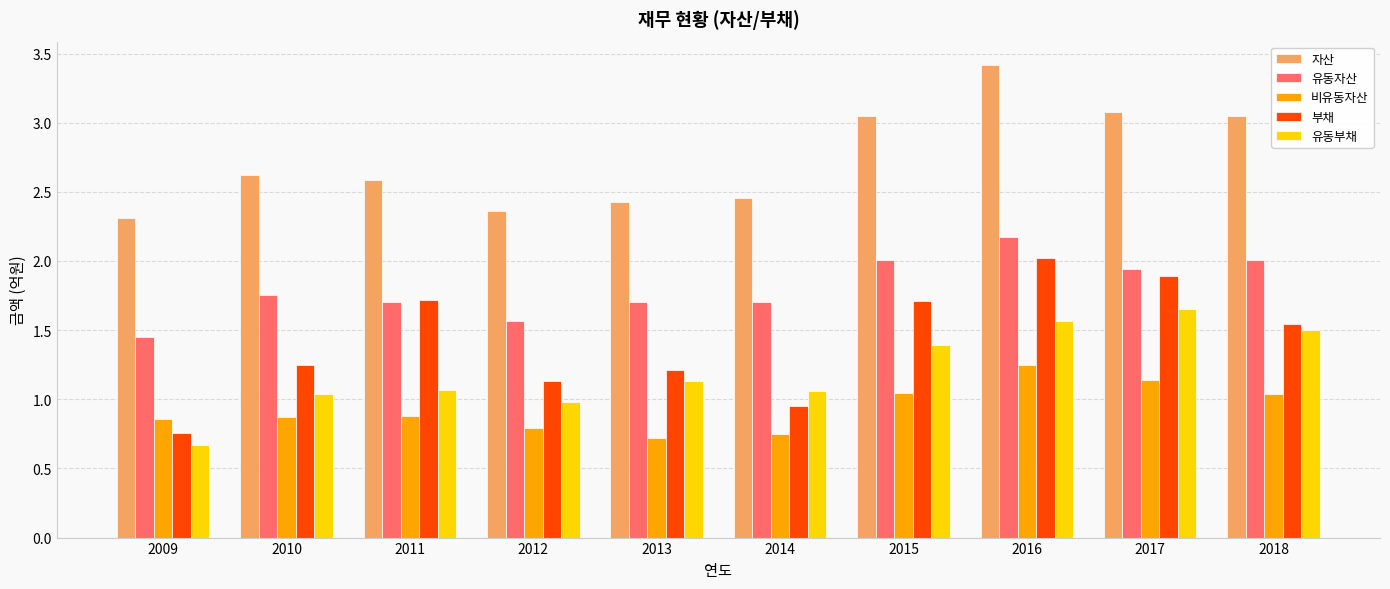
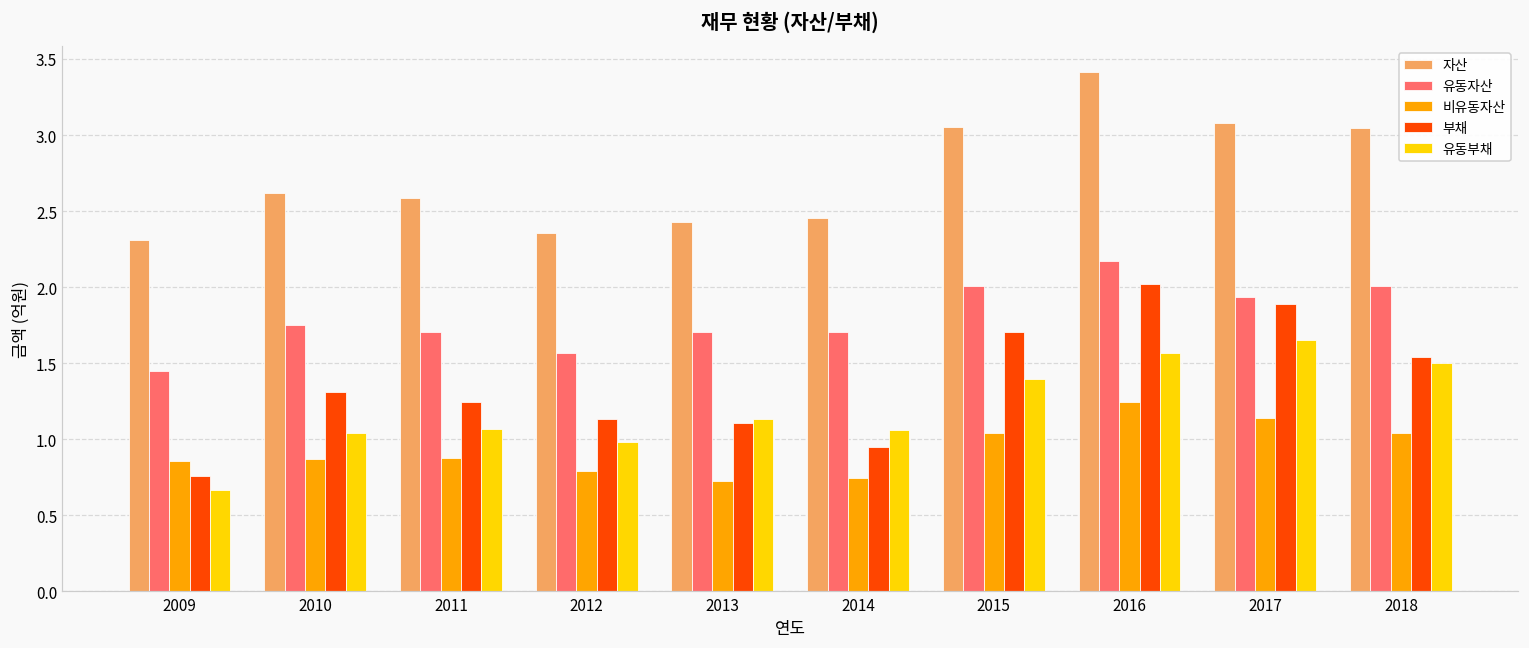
  {
    "부채": {
      "2009": 0.76,
-     "2010": 1.25,
-     "2011": 1.72,
+     "2010": 1.31,
+     "2011": 1.24,
      "2012": 1.14,
-     "2013": 1.22,
+     "2013": 1.11,
      "2014": 0.95,
      "2015": 1.71,
      "2016": 2.02,
      "2017": 1.89,
      "2018": 1.54
    }
  }
